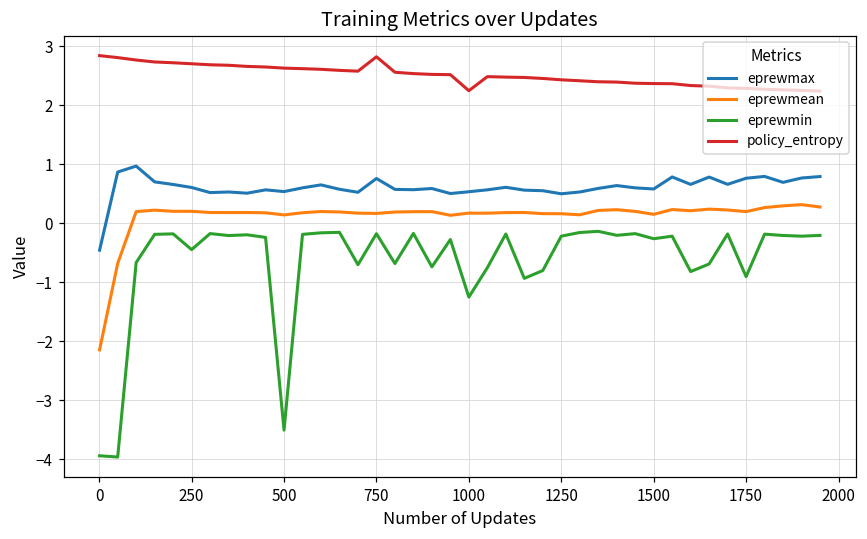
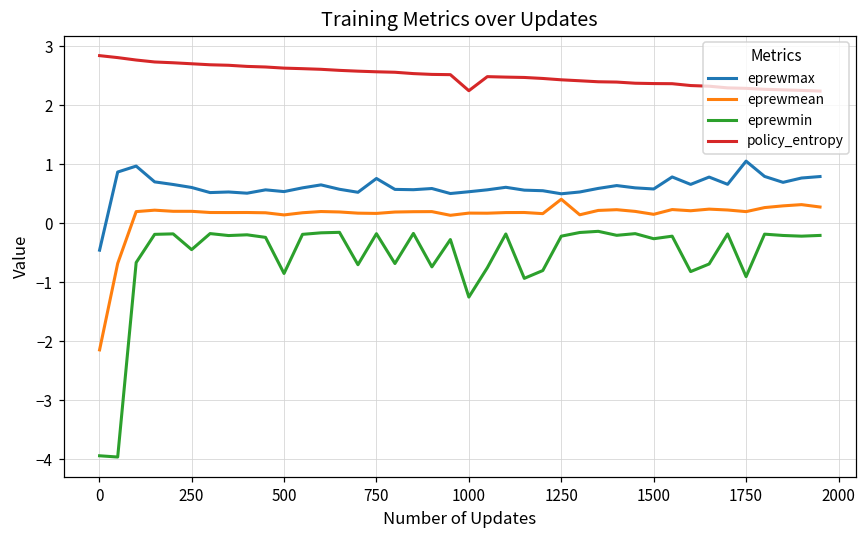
  {
    "eprewmax": {
      "250": 0.6,
      "500": 0.5,
      "750": 0.8,
      "1000": 0.5,
      "1250": 0.5,
      "1500": 0.6,
-     "1750": 0.8
+     "1750": 1.0
    },
    "eprewmean": {
      "250": 0.2,
      "500": 0.1,
      "750": 0.2,
      "1000": 0.2,
-     "1250": 0.2,
+     "1250": 0.4,
      "1500": 0.1,
      "1750": 0.2
    },
    "eprewmin": {
      "250": -0.5,
-     "500": -3.5,
+     "500": -0.9,
      "750": -0.2,
      "1000": -1.3,
      "1250": -0.2,
      "1500": -0.3,
      "1750": -0.9
    },
    "policy_entropy": {
      "250": 2.7,
      "500": 2.6,
-     "750": 2.8,
+     "750": 2.6,
      "1000": 2.2,
      "1250": 2.4,
      "1500": 2.4
    }
  }
